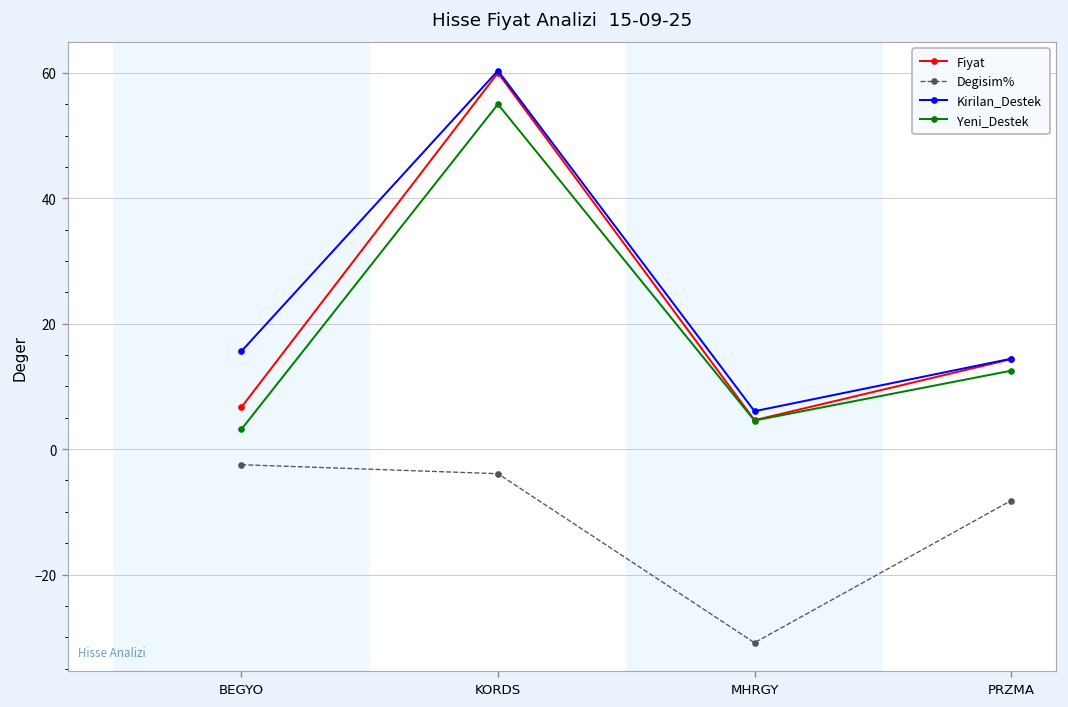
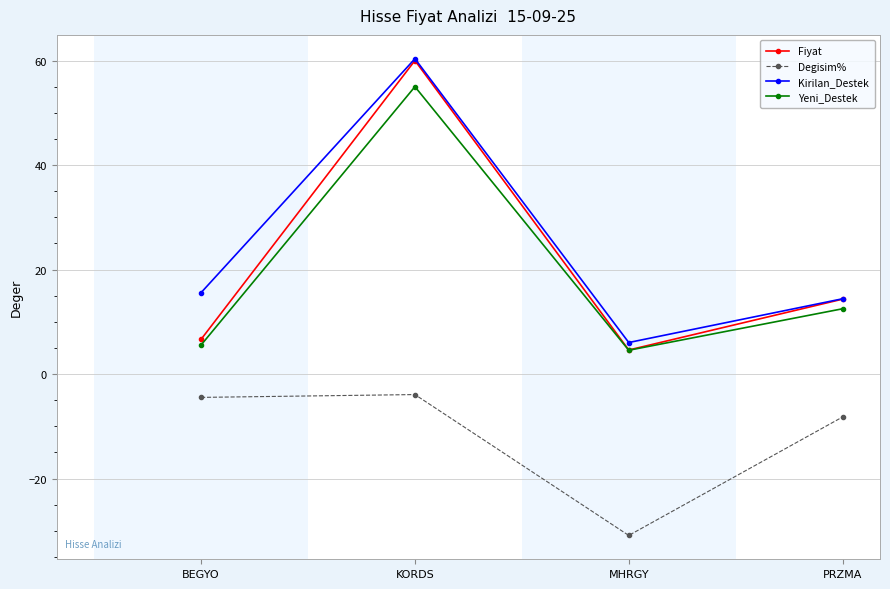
  {
    "Fiyat": {
      "BEGYO": 7
    },
    "Degisim%": {
-     "BEGYO": -2,
+     "BEGYO": -4,
      "KORDS": -4,
      "MHRGY": -31,
      "PRZMA": -8
    },
    "Kirilan_Destek": {
      "BEGYO": 16,
      "MHRGY": 6
    },
    "Yeni_Destek": {
-     "BEGYO": 3,
+     "BEGYO": 6,
      "KORDS": 55,
      "PRZMA": 13
    }
  }
